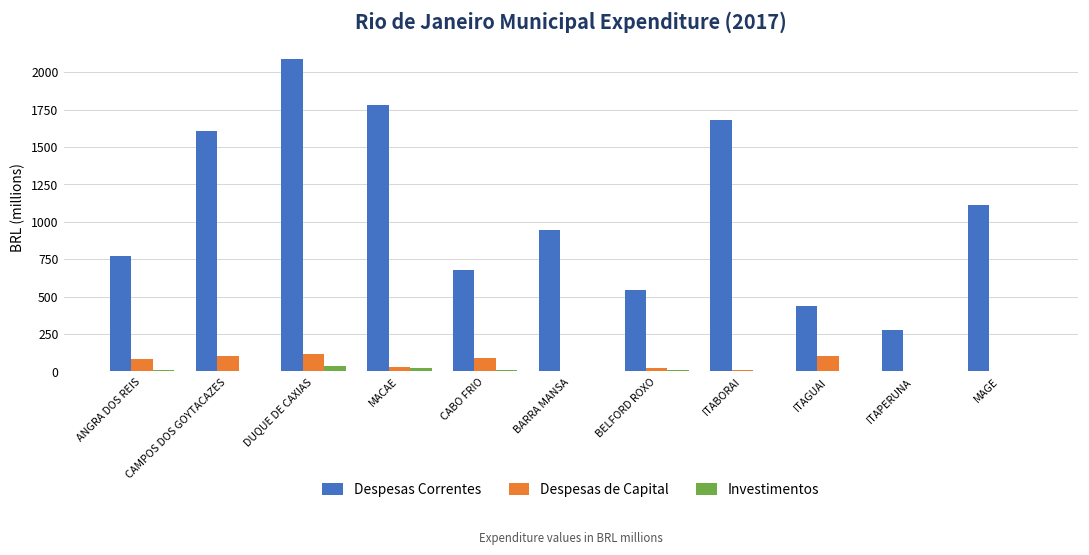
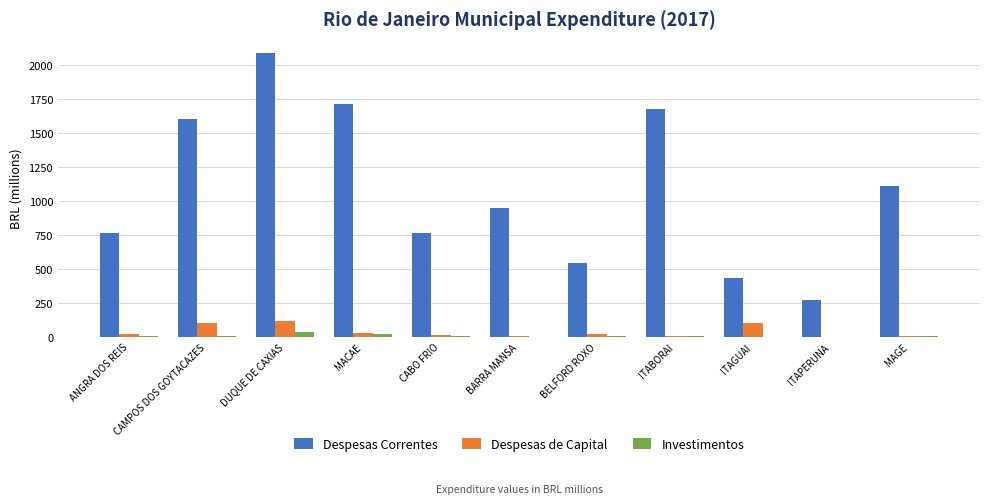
  {
    "Despesas Correntes": {
      "ANGRA DOS REIS": 770,
      "CAMPOS DOS GOYTACAZES": 1600,
      "DUQUE DE CAXIAS": 2090,
-     "MACAE": 1780,
-     "CABO FRIO": 680,
+     "MACAE": 1710,
+     "CABO FRIO": 760,
      "BARRA MANSA": 950,
      "BELFORD ROXO": 550,
      "ITABORAI": 1680,
      "ITAGUAI": 440,
      "ITAPERUNA": 280,
      "MAGE": 1110
    },
    "Despesas de Capital": {
-     "ANGRA DOS REIS": 80,
+     "ANGRA DOS REIS": 20,
      "CAMPOS DOS GOYTACAZES": 100,
      "DUQUE DE CAXIAS": 120,
      "MACAE": 30,
-     "CABO FRIO": 90,
+     "CABO FRIO": 20,
      "BELFORD ROXO": 20,
      "ITAGUAI": 100
    },
    "Investimentos": {
      "DUQUE DE CAXIAS": 40,
      "MACAE": 20
    }
  }
